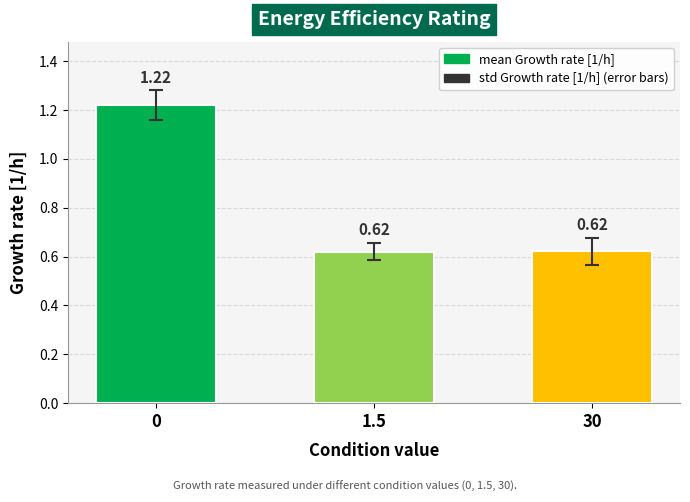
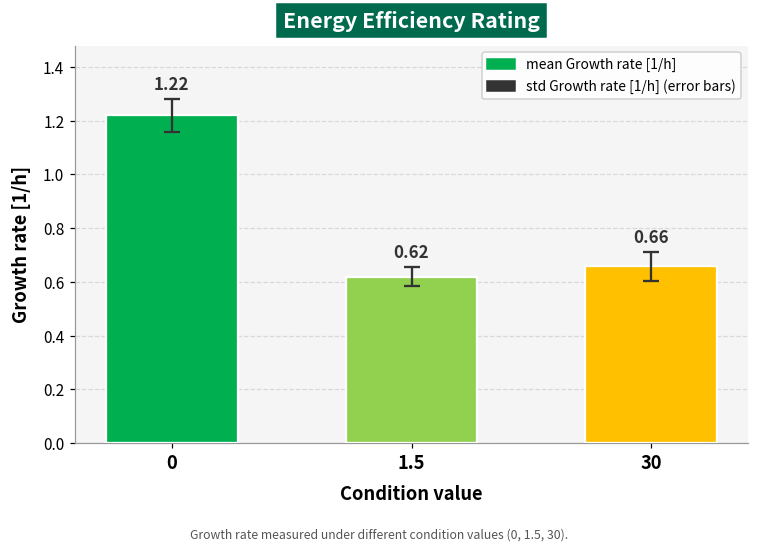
  {
    "mean Growth rate [1/h]": {
      "0": 1.22,
      "1.5": 0.62,
-     "30": 0.62
+     "30": 0.66
    }
  }
